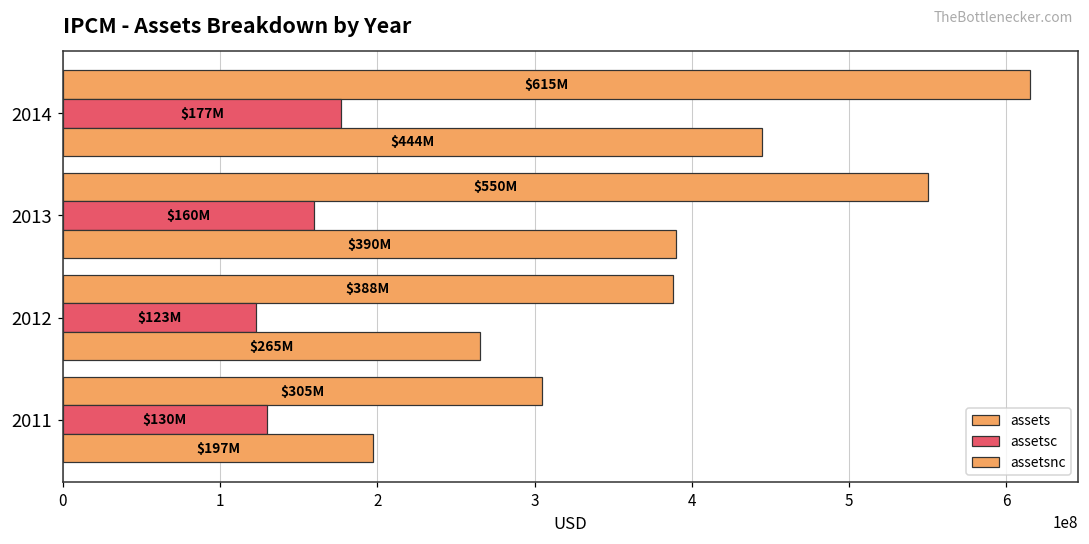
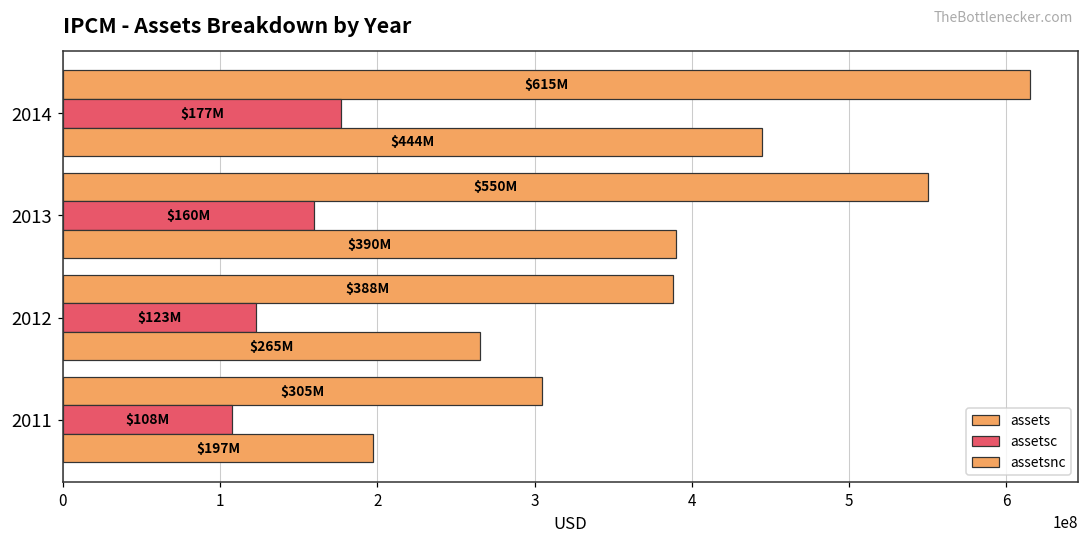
  {
    "assetsc": {
      "2014": "$177M",
      "2013": "$160M",
      "2012": "$123M",
-     "2011": "$130M"
+     "2011": "$108M"
    }
  }
